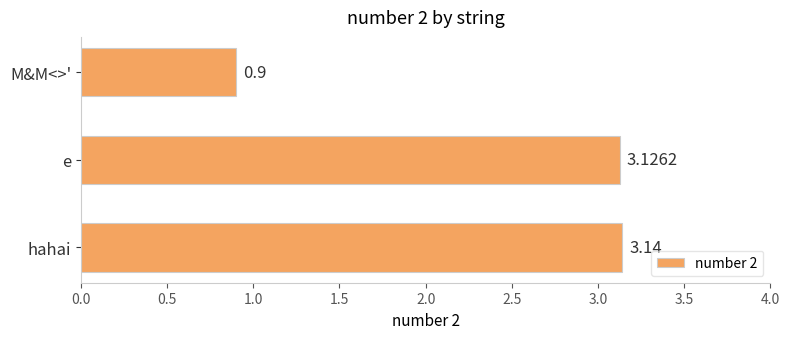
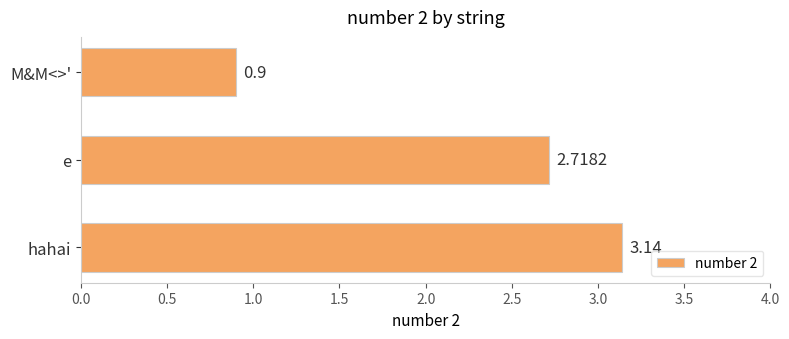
  {
    "M&M<>'": 0.9,
-   "e": 3.1262
+   "e": 2.7182
  }
